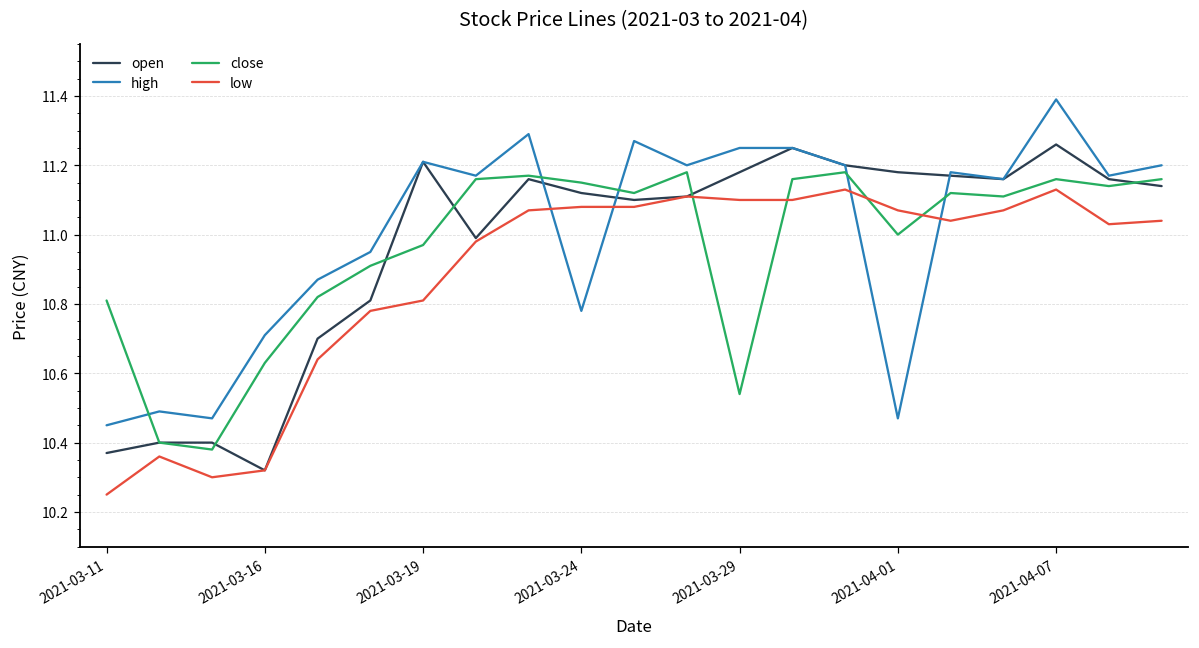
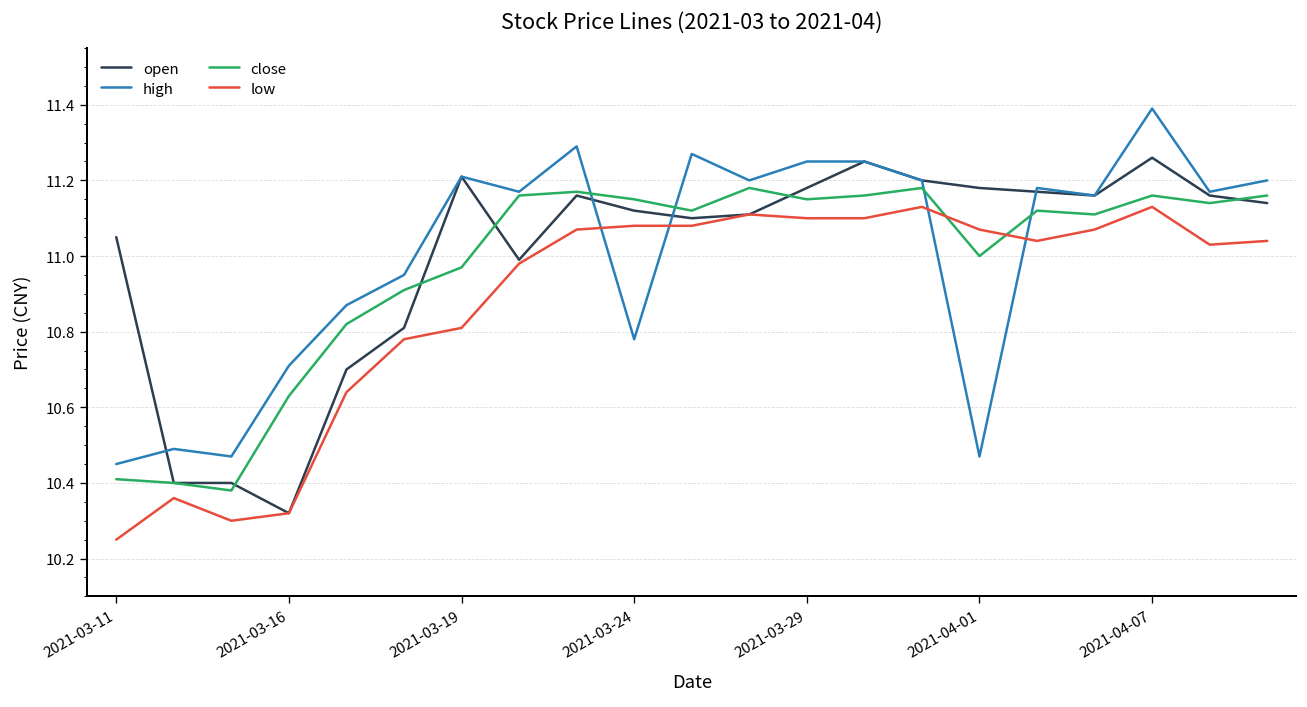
  {
    "open": {
-     "2021-03-11": 10.37,
+     "2021-03-11": 11.05,
      "2021-03-24": 11.12,
      "2021-03-29": 11.18,
      "2021-04-01": 11.18,
      "2021-04-07": 11.26
    },
    "high": {
      "2021-03-11": 10.45,
      "2021-03-16": 10.71,
      "2021-03-24": 10.78,
      "2021-03-29": 11.25,
      "2021-04-01": 10.47,
      "2021-04-07": 11.39
    },
    "close": {
-     "2021-03-11": 10.81,
+     "2021-03-11": 10.41,
      "2021-03-16": 10.63,
      "2021-03-19": 10.97,
      "2021-03-24": 11.15,
-     "2021-03-29": 10.54,
+     "2021-03-29": 11.15,
      "2021-04-01": 11.00,
      "2021-04-07": 11.16
    },
    "low": {
      "2021-03-11": 10.25,
      "2021-03-19": 10.81,
      "2021-03-24": 11.08,
      "2021-03-29": 11.10,
      "2021-04-01": 11.07,
      "2021-04-07": 11.13
    }
  }
